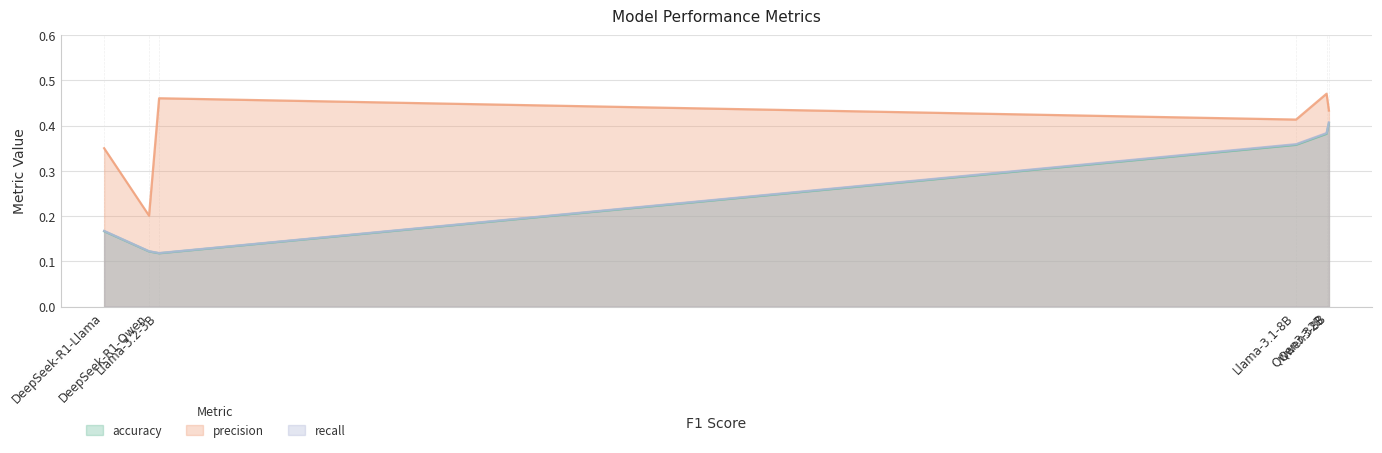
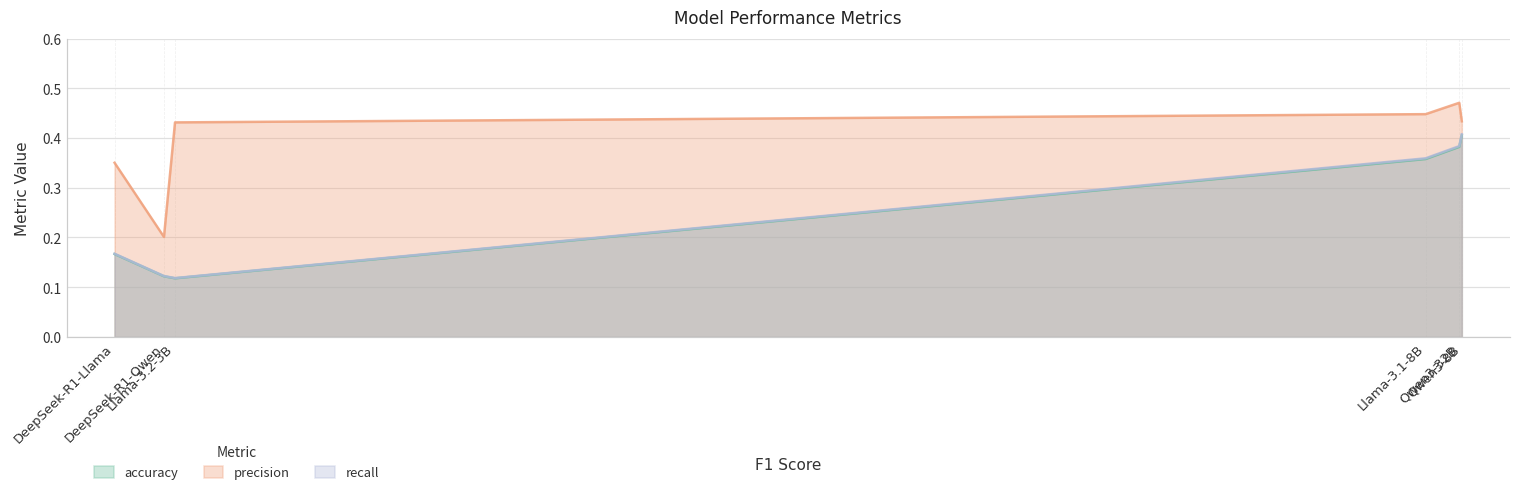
  {
    "precision": {
      "DeepSeek-R1-Llama": 0.35,
      "DeepSeek-R1-Qwen": 0.20,
-     "Llama-3.2-3B": 0.46,
-     "Llama-3.1-8B": 0.41,
+     "Llama-3.2-3B": 0.43,
+     "Llama-3.1-8B": 0.45,
      "Qwen3-32B": 0.47,
      "Qwen3-8B": 0.43
    }
  }
